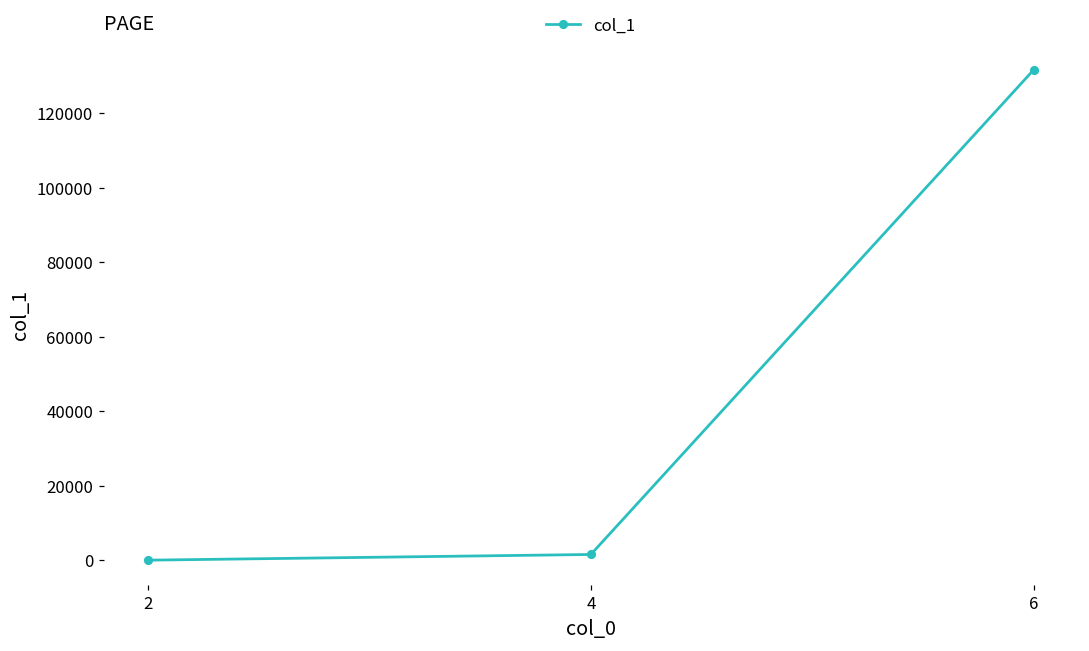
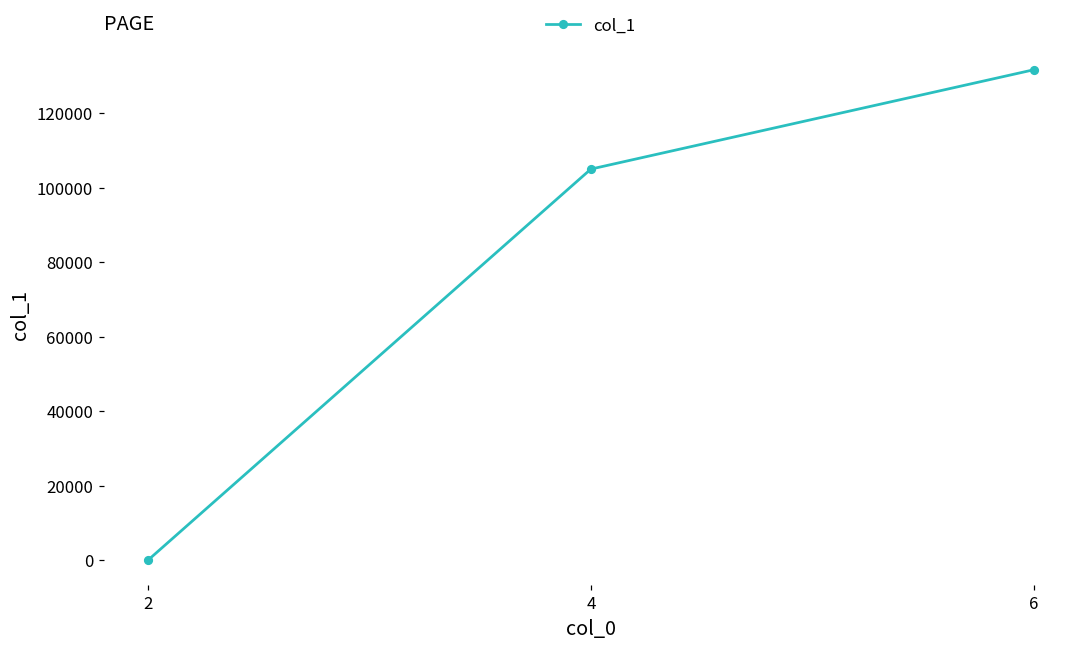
  {
    "2": 0,
-   "4": 2000,
+   "4": 105000,
    "6": 132000
  }
